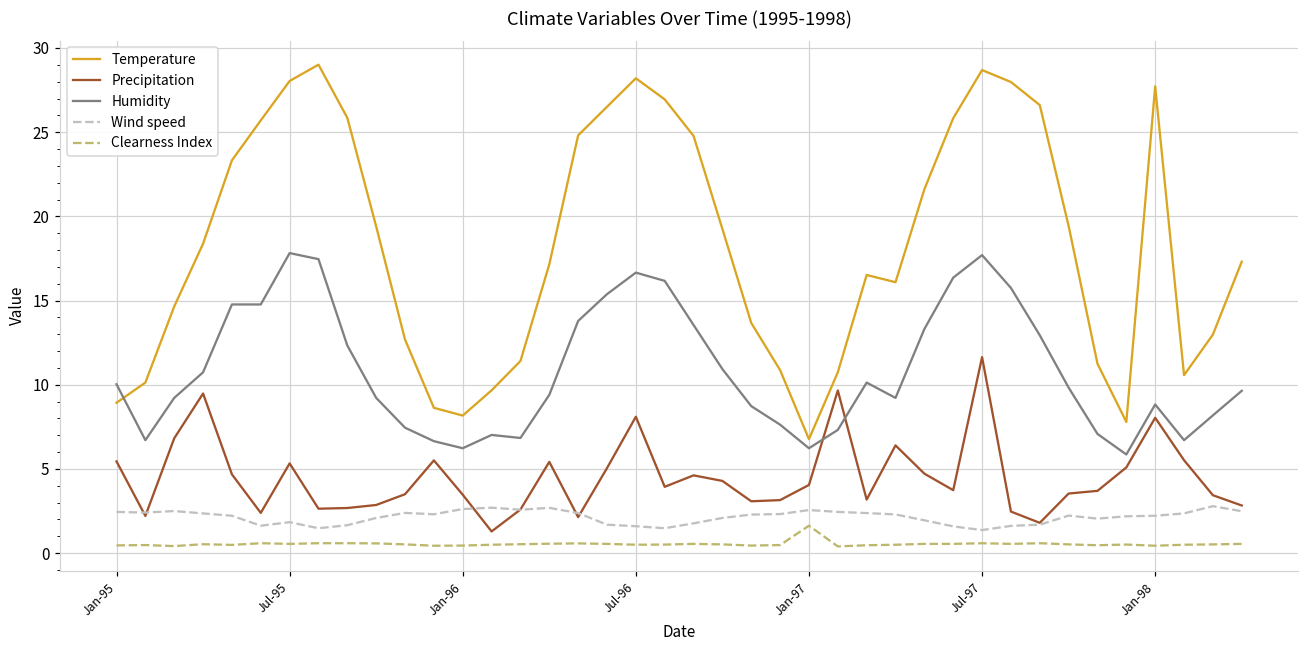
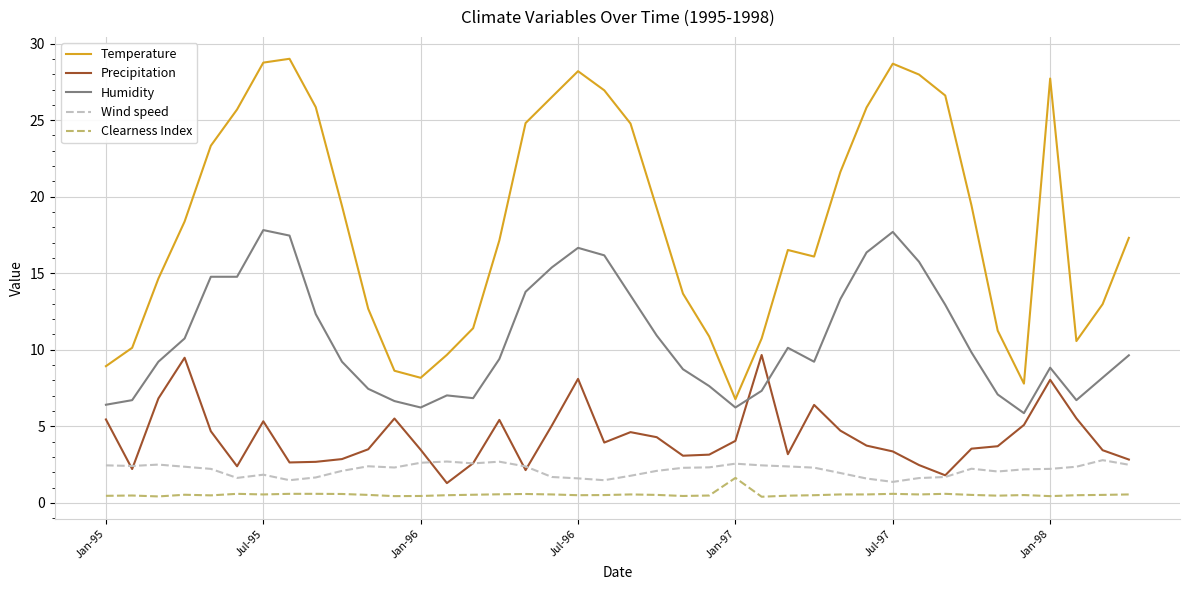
  {
    "Temperature": {
      "Jan-95": 8.9,
-     "Jul-95": 28.0,
+     "Jul-95": 28.8,
      "Jan-96": 8.2,
      "Jul-96": 28.2,
      "Jan-97": 6.8,
      "Jul-97": 28.7,
      "Jan-98": 27.7
    },
    "Precipitation": {
      "Jan-95": 5.5,
      "Jul-95": 5.3,
      "Jan-96": 3.5,
      "Jul-96": 8.1,
      "Jan-97": 4.1,
-     "Jul-97": 11.6,
+     "Jul-97": 3.4,
      "Jan-98": 8.0
    },
    "Humidity": {
-     "Jan-95": 10.0,
+     "Jan-95": 6.4,
      "Jul-95": 17.8,
      "Jan-96": 6.2,
      "Jul-96": 16.7,
      "Jan-97": 6.2,
      "Jul-97": 17.7,
      "Jan-98": 8.8
    },
    "Wind speed": {
      "Jan-95": 2.5,
      "Jul-95": 1.8,
      "Jan-96": 2.6,
      "Jul-96": 1.6,
      "Jan-97": 2.6,
      "Jul-97": 1.4,
      "Jan-98": 2.2
    },
    "Clearness Index": {
      "Jan-95": 0.5,
      "Jul-95": 0.6,
      "Jan-96": 0.5,
      "Jul-96": 0.5,
      "Jan-97": 1.6,
      "Jul-97": 0.6,
      "Jan-98": 0.4
    }
  }
